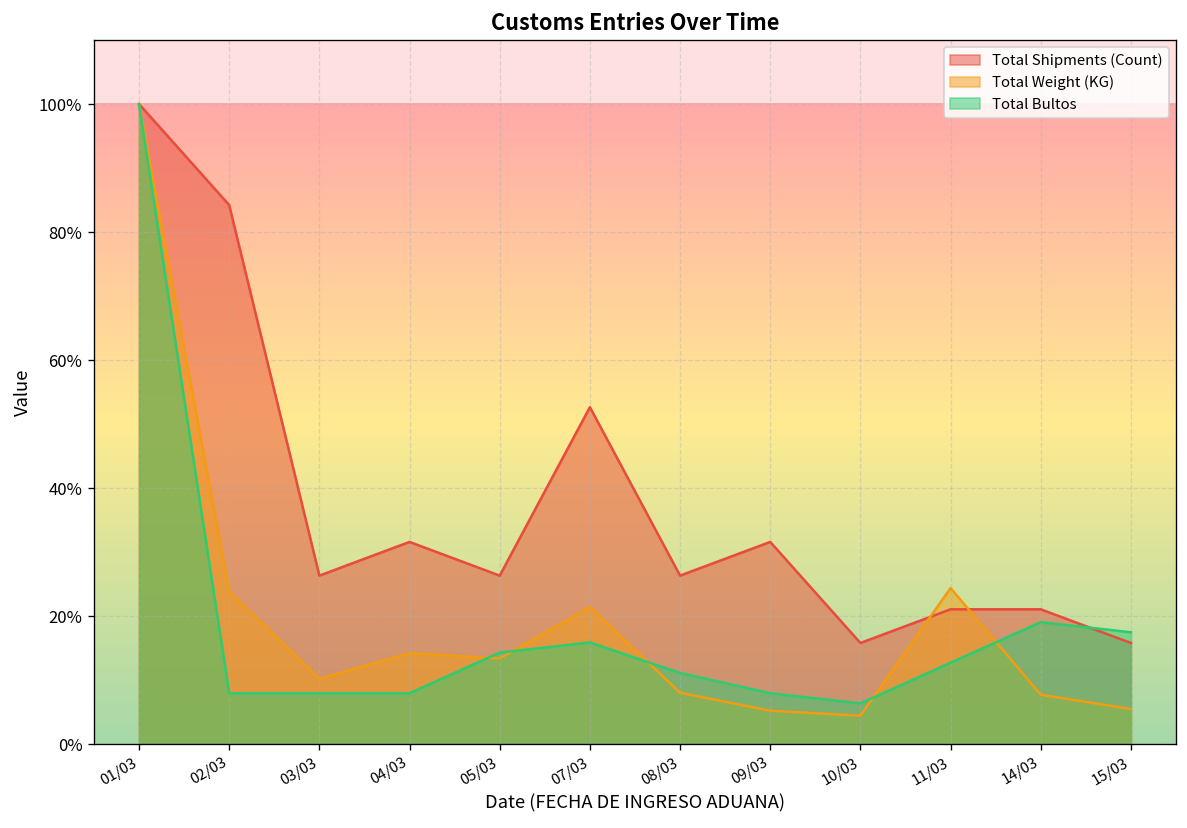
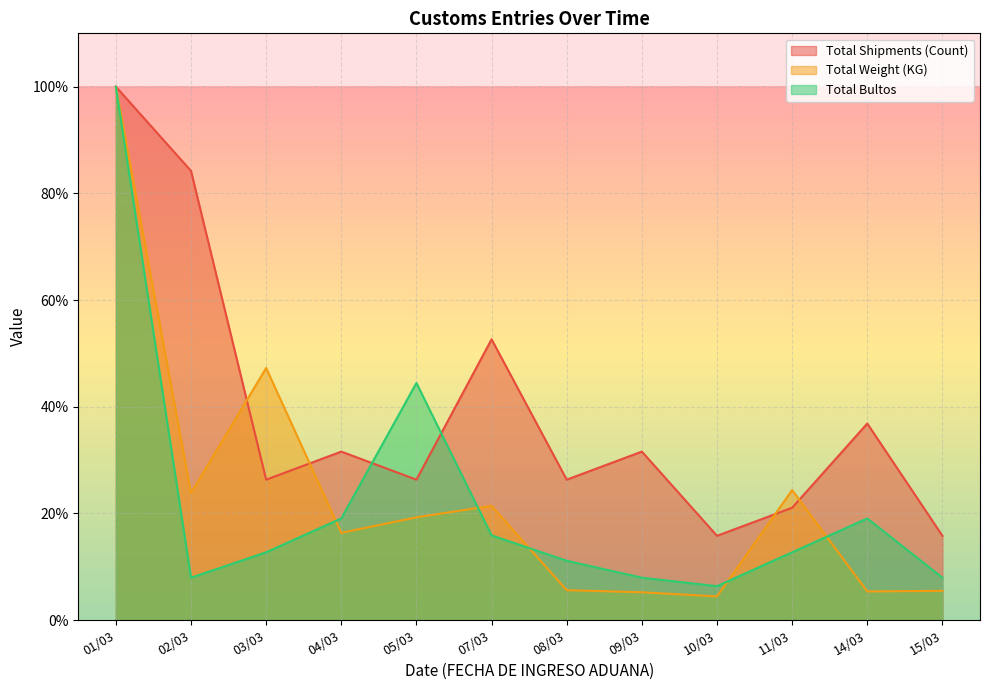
  {
    "Total Shipments (Count)": {
      "02/03": "84%",
      "03/03": "26%",
      "04/03": "32%",
      "05/03": "26%",
      "07/03": "53%",
      "08/03": "26%",
      "09/03": "32%",
      "10/03": "16%",
      "11/03": "21%",
-     "14/03": "21%",
+     "14/03": "37%",
      "15/03": "16%"
    },
    "Total Weight (KG)": {
      "02/03": "24%",
-     "03/03": "10%",
-     "04/03": "14%",
-     "05/03": "13%",
+     "03/03": "47%",
+     "04/03": "16%",
+     "05/03": "19%",
      "07/03": "21%",
-     "08/03": "8%",
+     "08/03": "6%",
      "09/03": "5%",
      "10/03": "4%",
      "11/03": "24%",
-     "14/03": "8%",
+     "14/03": "5%",
      "15/03": "5%"
    },
    "Total Bultos": {
      "02/03": "8%",
-     "03/03": "8%",
-     "04/03": "8%",
-     "05/03": "14%",
+     "03/03": "13%",
+     "04/03": "19%",
+     "05/03": "44%",
      "07/03": "16%",
      "08/03": "11%",
      "09/03": "8%",
      "10/03": "6%",
      "11/03": "13%",
      "14/03": "19%",
-     "15/03": "17%"
+     "15/03": "8%"
    }
  }
